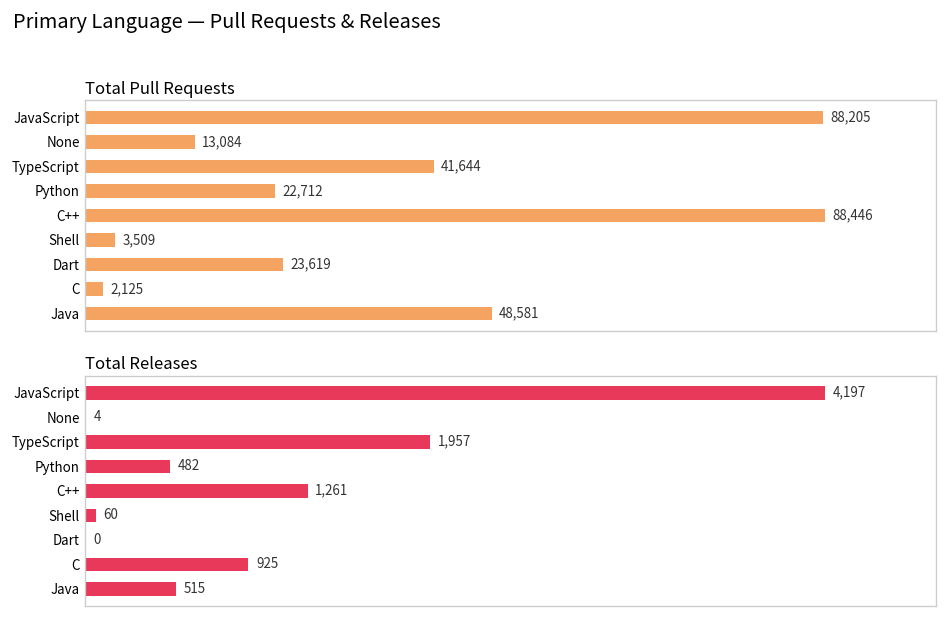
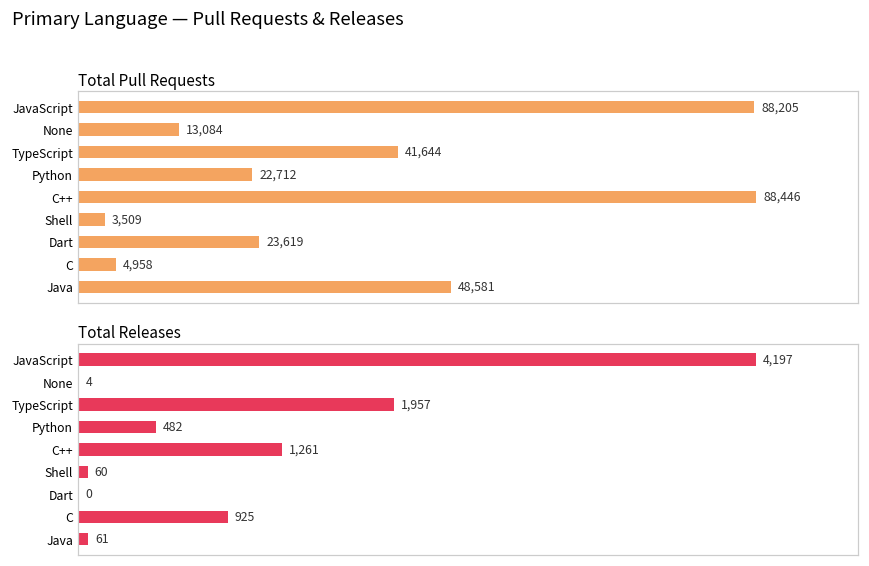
  {
    "Total Pull Requests": {
      "JavaScript": "88,205",
      "None": "13,084",
      "TypeScript": "41,644",
      "Python": "22,712",
      "C++": "88,446",
      "Shell": "3,509",
      "Dart": "23,619",
-     "C": "2,125",
+     "C": "4,958",
      "Java": "48,581"
    },
    "Total Releases": {
      "JavaScript": "4,197",
      "None": "4",
      "TypeScript": "1,957",
      "Python": "482",
      "C++": "1,261",
      "Shell": "60",
      "Dart": "0",
      "C": "925",
-     "Java": "515"
+     "Java": "61"
    }
  }
